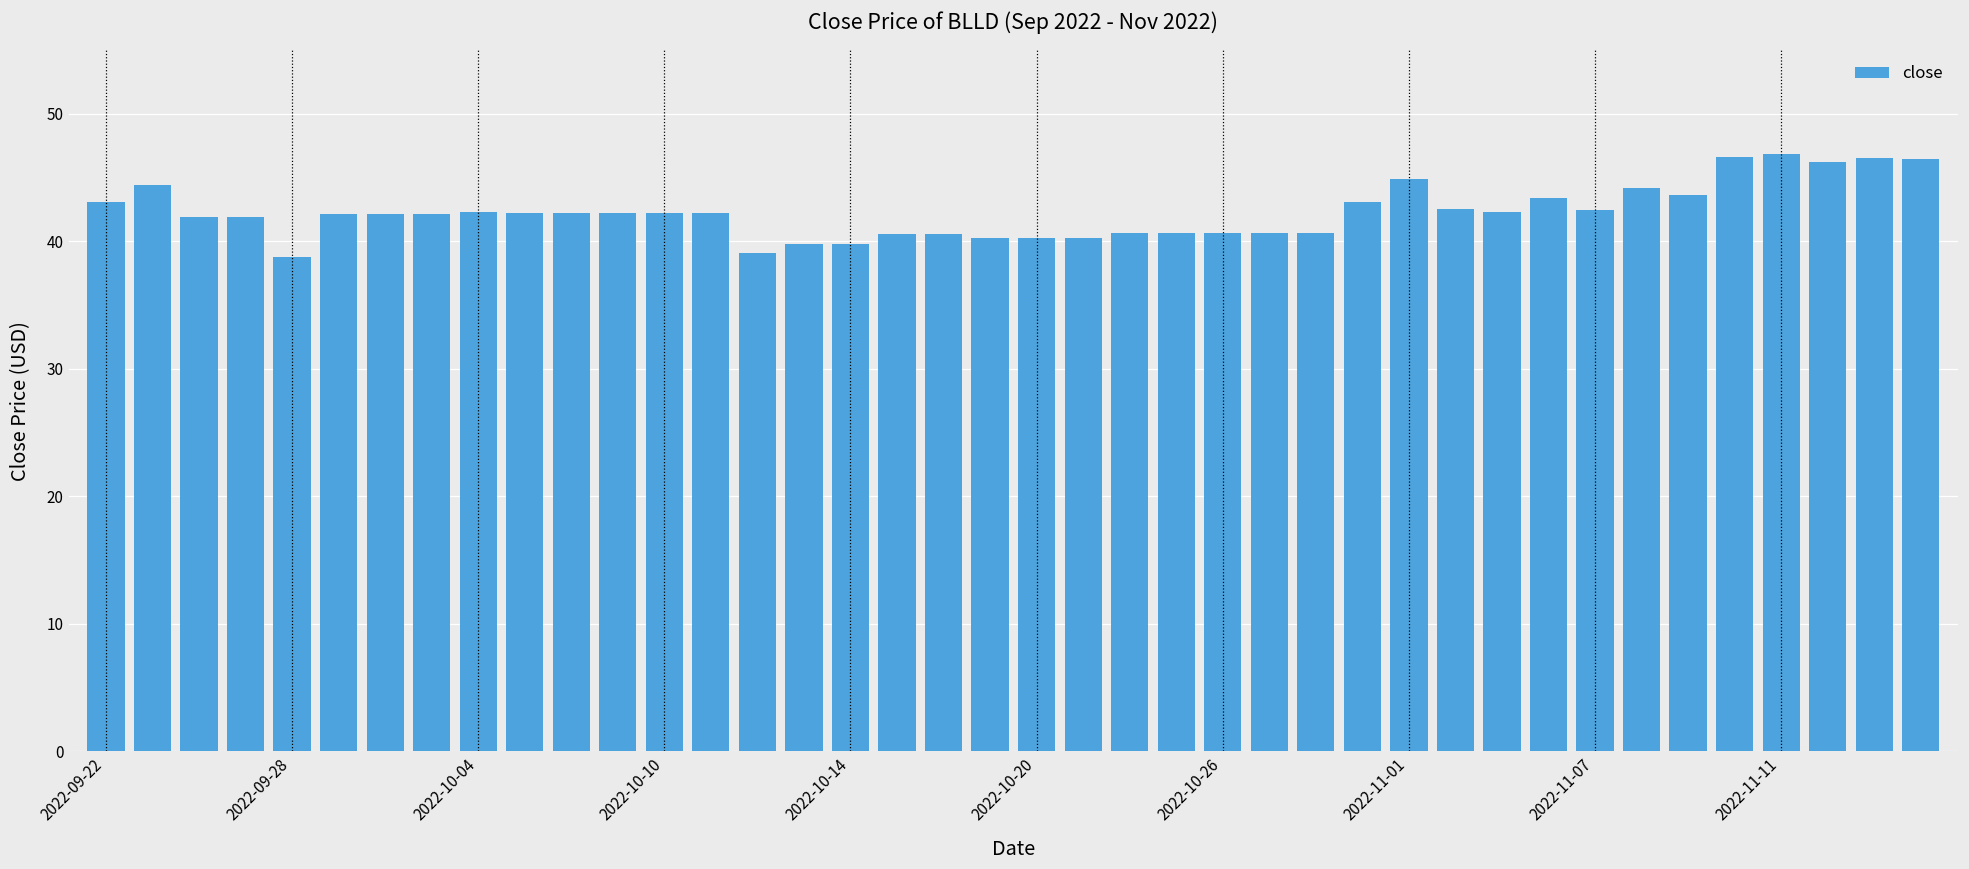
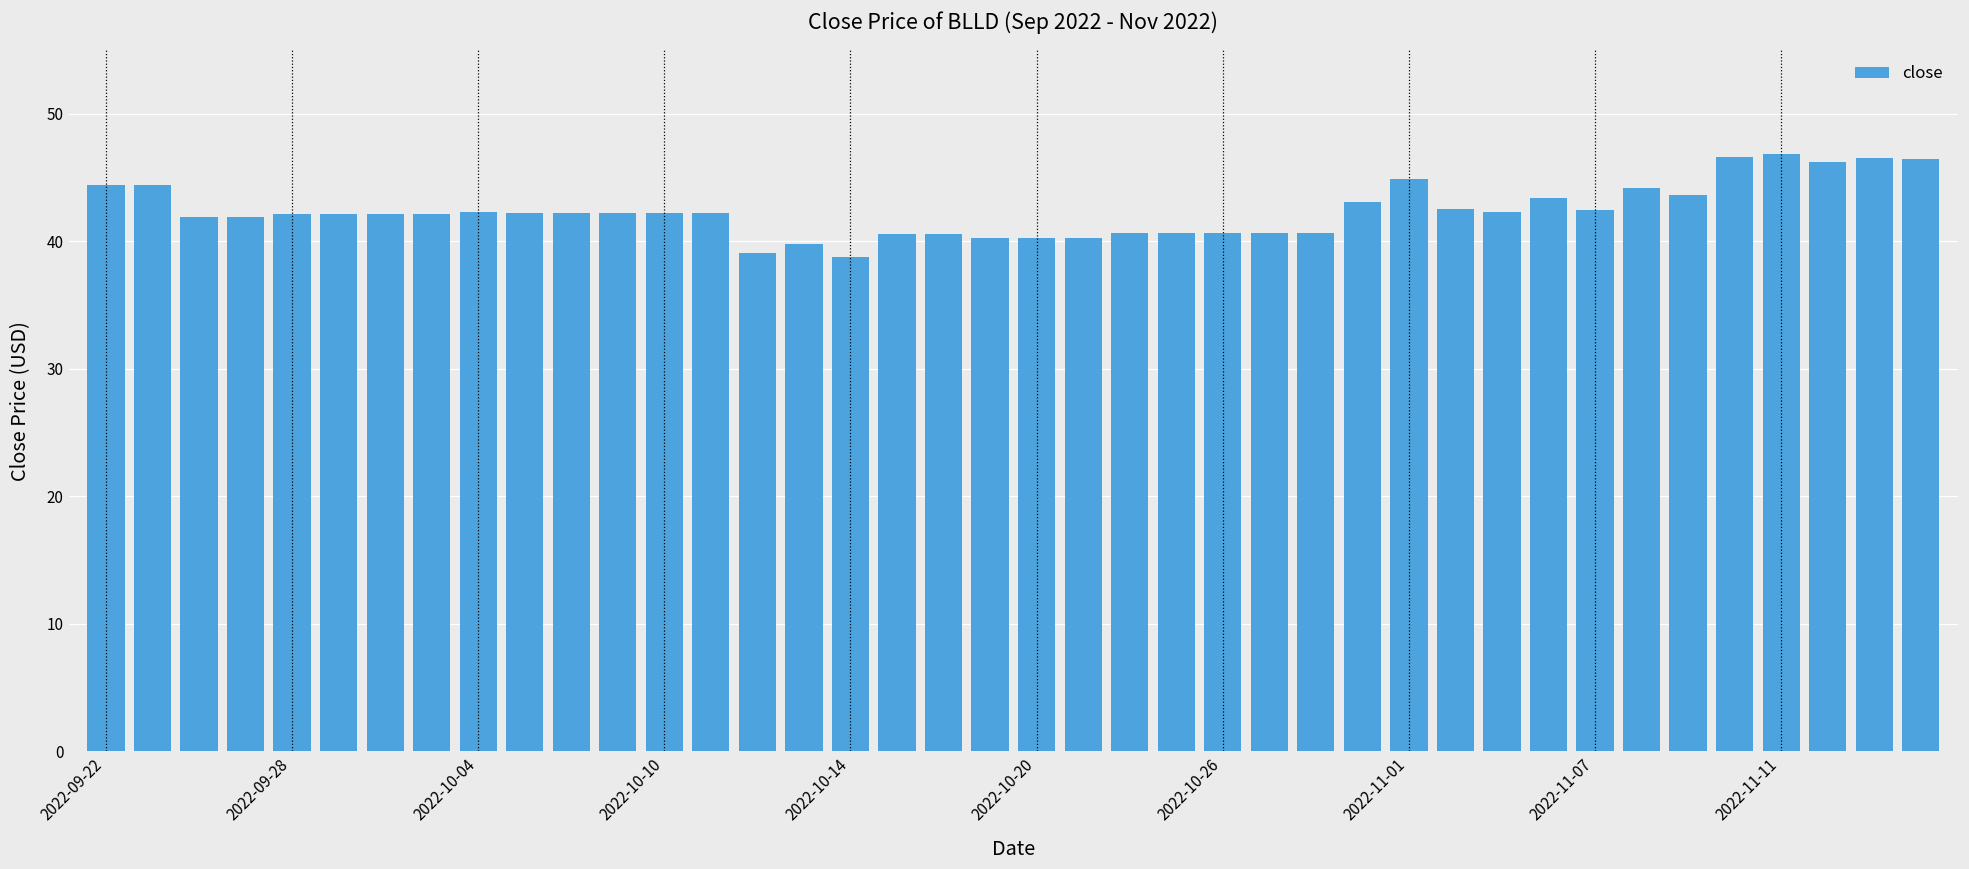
  {
-   "2022-09-22": 43.1,
-   "2022-09-28": 38.8,
+   "2022-09-22": 44.4,
+   "2022-09-28": 42.1,
    "2022-10-04": 42.3,
    "2022-10-10": 42.2,
-   "2022-10-14": 39.8,
+   "2022-10-14": 38.8,
    "2022-10-20": 40.3,
    "2022-10-26": 40.7,
    "2022-11-01": 44.9,
    "2022-11-07": 42.4,
    "2022-11-11": 46.9
  }
